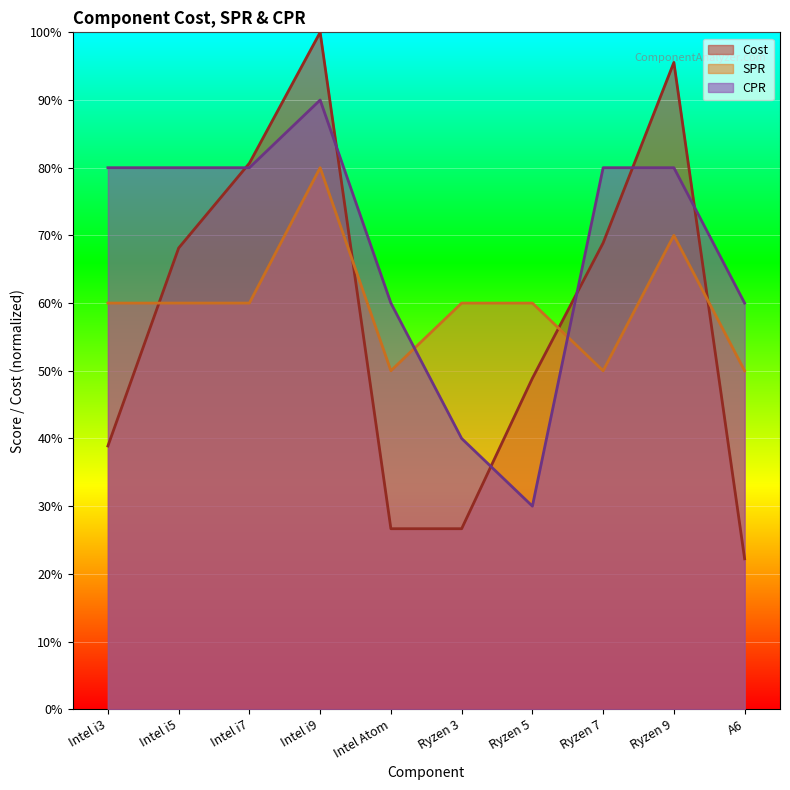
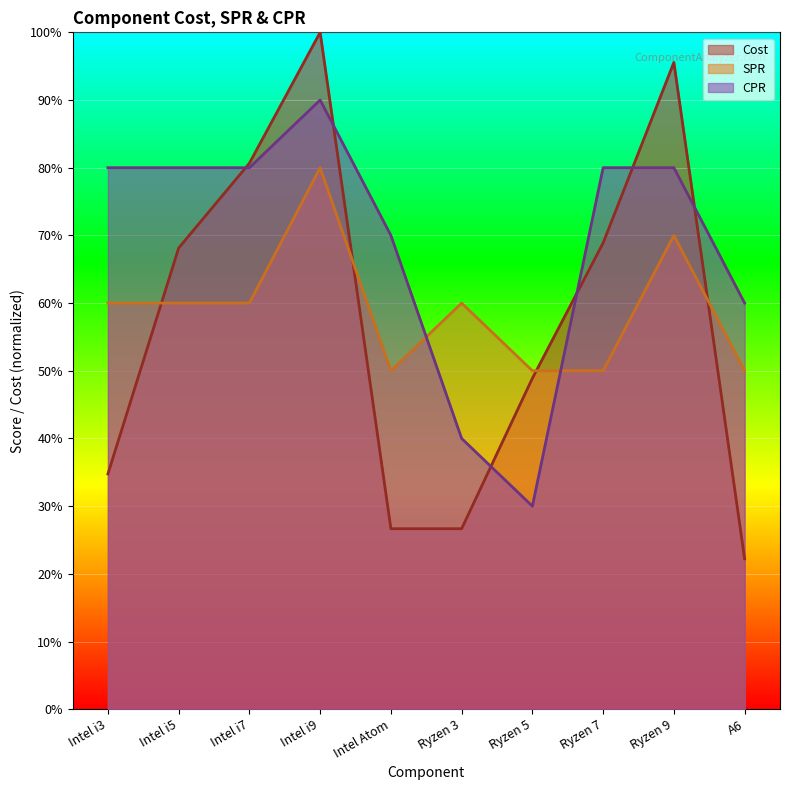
  {
    "Cost": {
-     "Intel i3": "39%",
+     "Intel i3": "35%",
      "Intel i5": "68%",
      "Intel i7": "81%",
      "Intel i9": "100%",
      "Intel Atom": "27%",
      "Ryzen 3": "27%",
      "Ryzen 5": "49%",
      "Ryzen 7": "69%",
      "Ryzen 9": "96%",
      "A6": "22%"
    },
    "SPR": {
      "Intel i3": "60%",
      "Intel i5": "60%",
      "Intel i7": "60%",
      "Intel i9": "80%",
      "Intel Atom": "50%",
      "Ryzen 3": "60%",
-     "Ryzen 5": "60%",
+     "Ryzen 5": "50%",
      "Ryzen 7": "50%",
      "Ryzen 9": "70%",
      "A6": "50%"
    },
    "CPR": {
      "Intel i3": "80%",
      "Intel i5": "80%",
      "Intel i7": "80%",
      "Intel i9": "90%",
-     "Intel Atom": "60%",
+     "Intel Atom": "70%",
      "Ryzen 3": "40%",
      "Ryzen 5": "30%",
      "Ryzen 7": "80%",
      "Ryzen 9": "80%",
      "A6": "60%"
    }
  }
